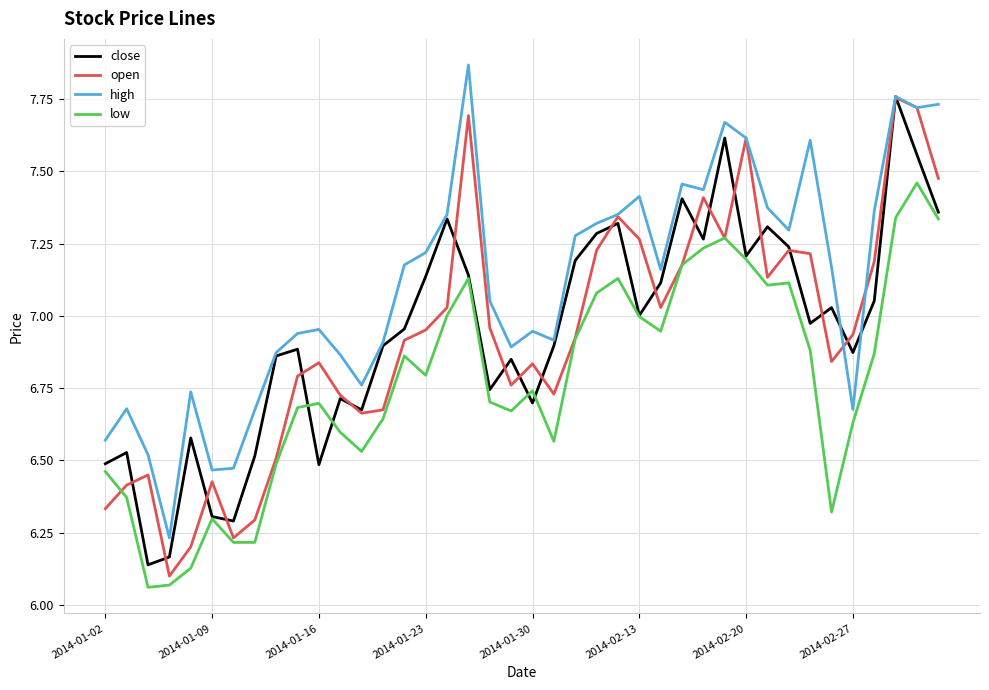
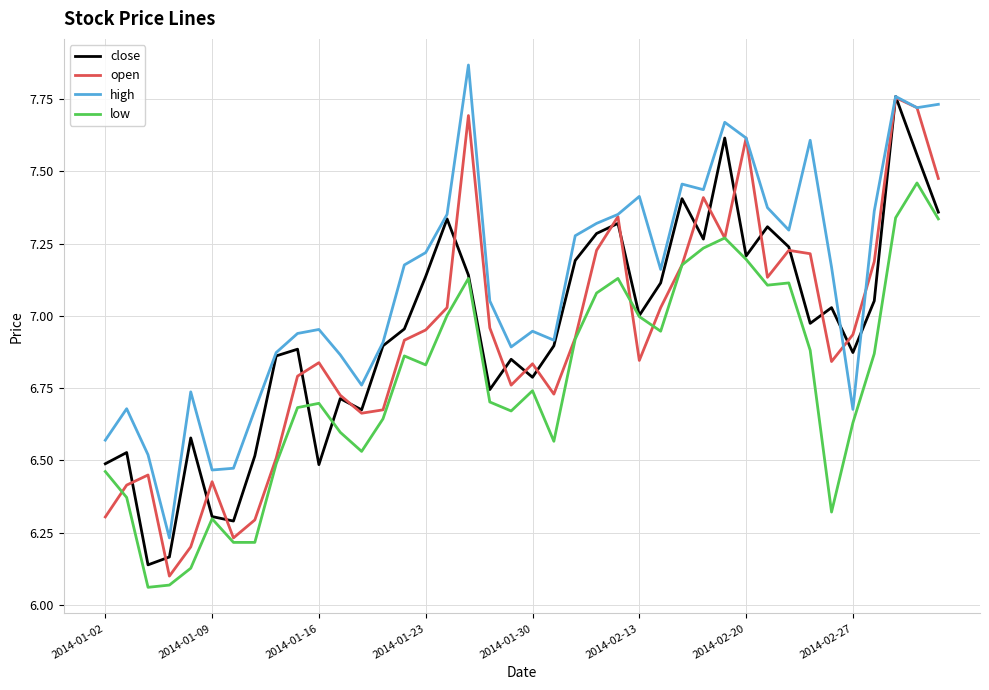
  {
    "close": {
      "2014-01-02": 6.49,
      "2014-01-16": 6.49,
      "2014-01-23": 7.14,
-     "2014-01-30": 6.70,
+     "2014-01-30": 6.79,
      "2014-02-20": 7.21,
      "2014-02-27": 6.87
    },
    "open": {
-     "2014-01-02": 6.33,
+     "2014-01-02": 6.30,
      "2014-01-09": 6.43,
      "2014-01-16": 6.84,
      "2014-01-23": 6.95,
      "2014-01-30": 6.83,
-     "2014-02-13": 7.27,
+     "2014-02-13": 6.85,
      "2014-02-27": 6.94
    },
    "high": {
      "2014-01-02": 6.57,
      "2014-01-09": 6.47,
      "2014-01-16": 6.95,
      "2014-01-23": 7.22,
      "2014-01-30": 6.95,
      "2014-02-13": 7.41,
      "2014-02-27": 6.68
    },
    "low": {
      "2014-01-02": 6.46,
      "2014-01-16": 6.70,
-     "2014-01-23": 6.79,
+     "2014-01-23": 6.83,
      "2014-01-30": 6.74,
      "2014-02-20": 7.20,
      "2014-02-27": 6.63
    }
  }
